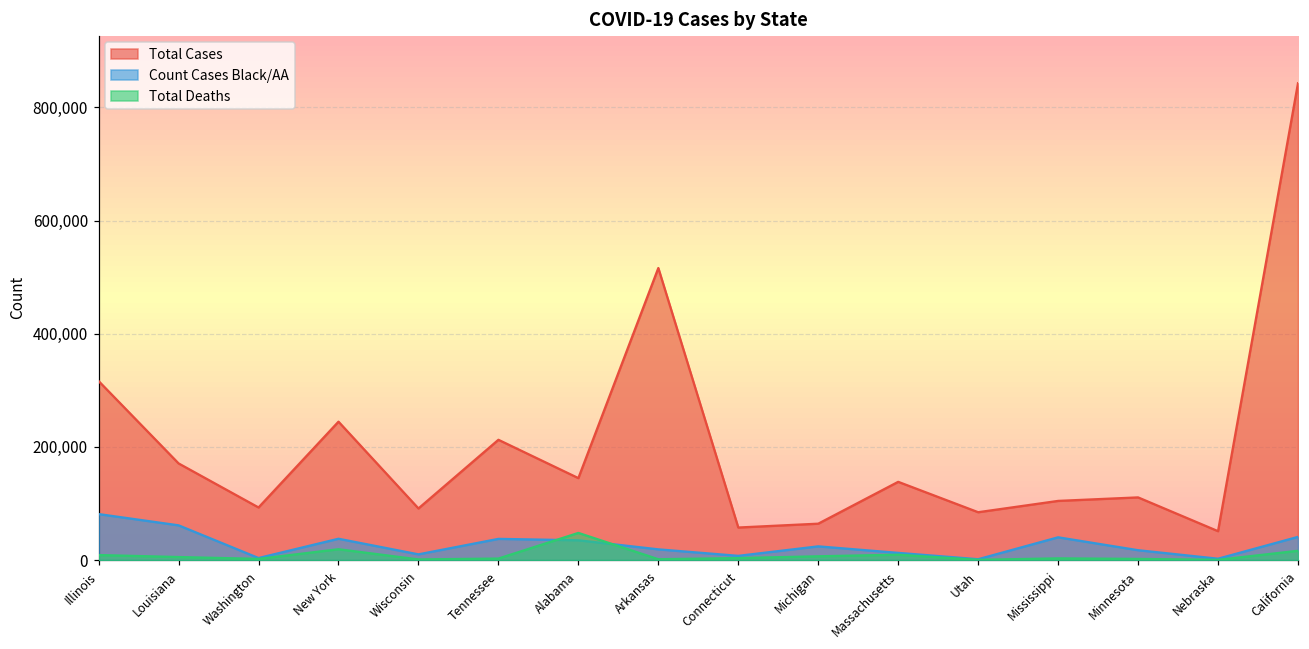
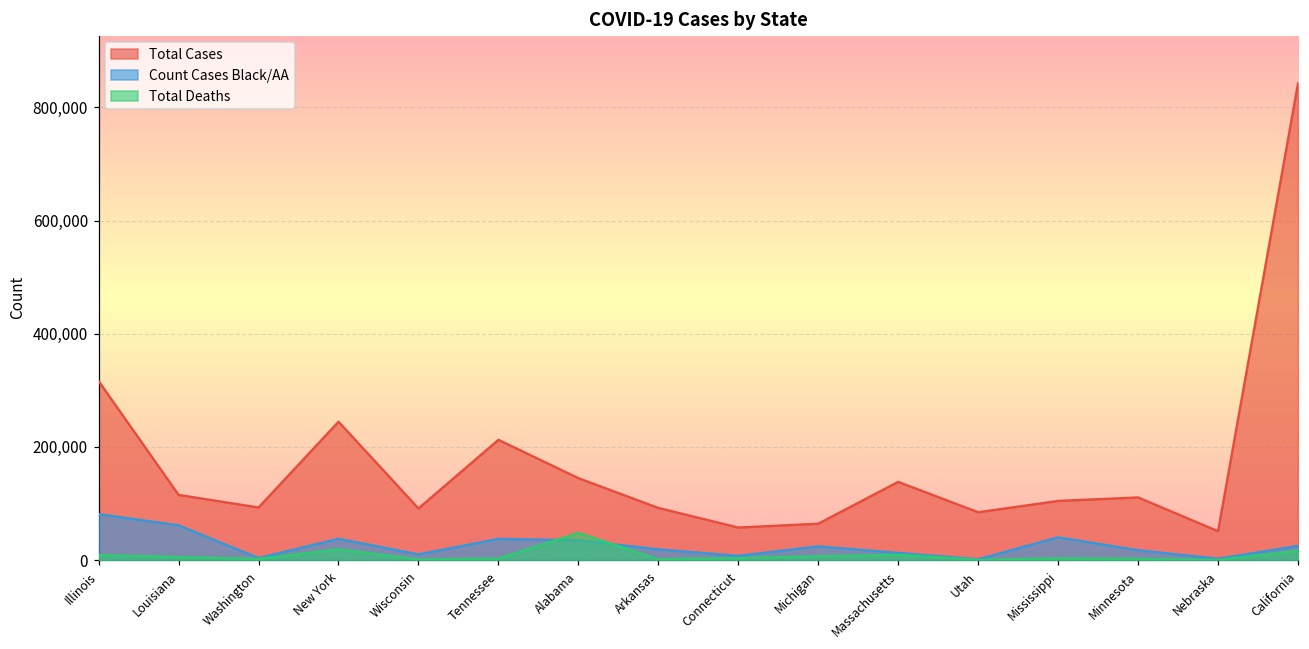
  {
    "Total Cases": {
      "Illinois": "320,000",
-     "Louisiana": "170,000",
+     "Louisiana": "120,000",
      "Washington": "90,000",
      "New York": "240,000",
      "Wisconsin": "90,000",
      "Tennessee": "210,000",
      "Alabama": "140,000",
-     "Arkansas": "520,000",
+     "Arkansas": "90,000",
      "Connecticut": "60,000",
      "Michigan": "60,000",
      "Massachusetts": "140,000",
      "Utah": "80,000",
      "Mississippi": "100,000",
      "Minnesota": "110,000",
      "Nebraska": "50,000",
      "California": "840,000"
    },
    "Count Cases Black/AA": {
      "Illinois": "80,000",
      "Louisiana": "60,000",
      "New York": "40,000",
      "Wisconsin": "10,000",
      "Tennessee": "40,000",
      "Alabama": "40,000",
      "Arkansas": "20,000",
      "Michigan": "20,000",
      "Mississippi": "40,000",
      "Minnesota": "20,000",
-     "California": "40,000"
+     "California": "30,000"
    },
    "Total Deaths": {
      "Illinois": "10,000",
      "Louisiana": "10,000",
      "New York": "20,000",
      "Wisconsin": "0",
      "Tennessee": "0",
      "Alabama": "50,000",
      "Arkansas": "0",
      "Michigan": "10,000",
      "Mississippi": "0",
      "Minnesota": "0",
      "California": "20,000"
    }
  }
